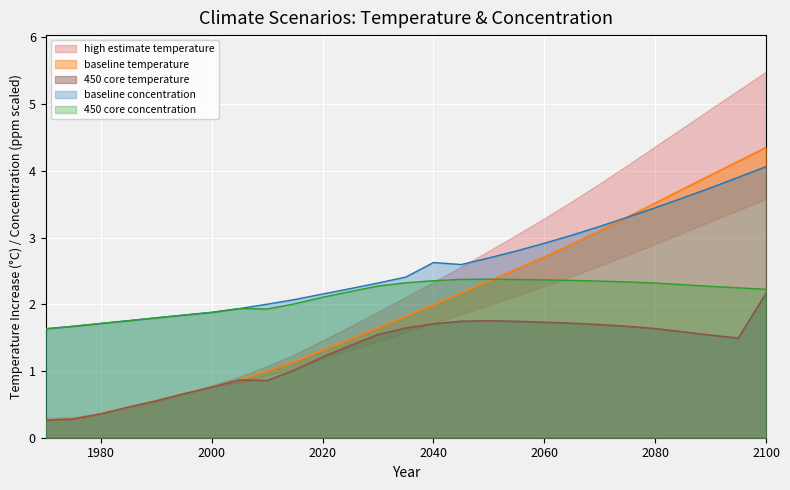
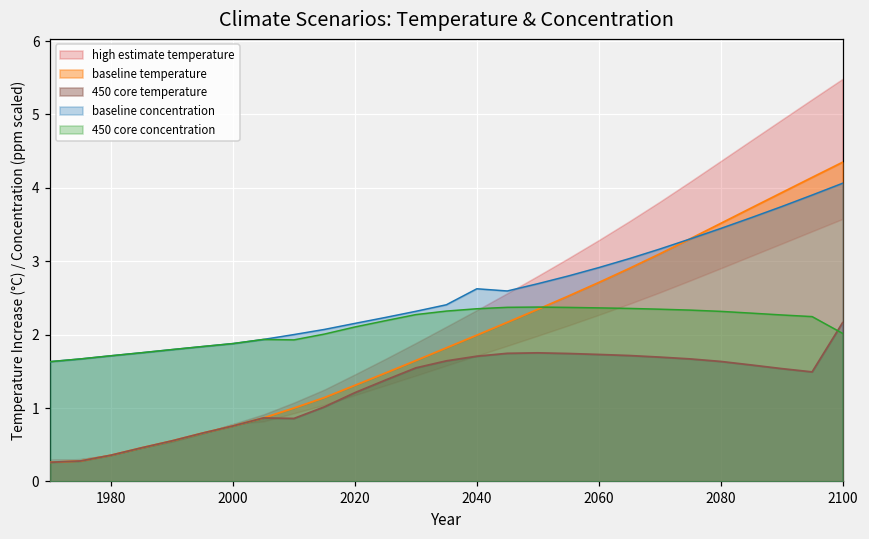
  {
    "baseline temperature": {
      "2020": 1.3,
      "2040": 2.0,
      "2060": 2.7,
      "2080": 3.5,
      "2100": 4.3
    },
    "450 core temperature": {
      "2020": 1.2,
      "2040": 1.7,
      "2060": 1.7,
      "2080": 1.6,
      "2100": 2.2
    },
    "baseline concentration": {
      "2020": 2.2,
      "2040": 2.6,
      "2060": 2.9,
      "2080": 3.4,
      "2100": 4.1
    },
    "450 core concentration": {
      "2020": 2.1,
      "2060": 2.4,
      "2080": 2.3,
-     "2100": 2.2
+     "2100": 2.0
    }
  }
